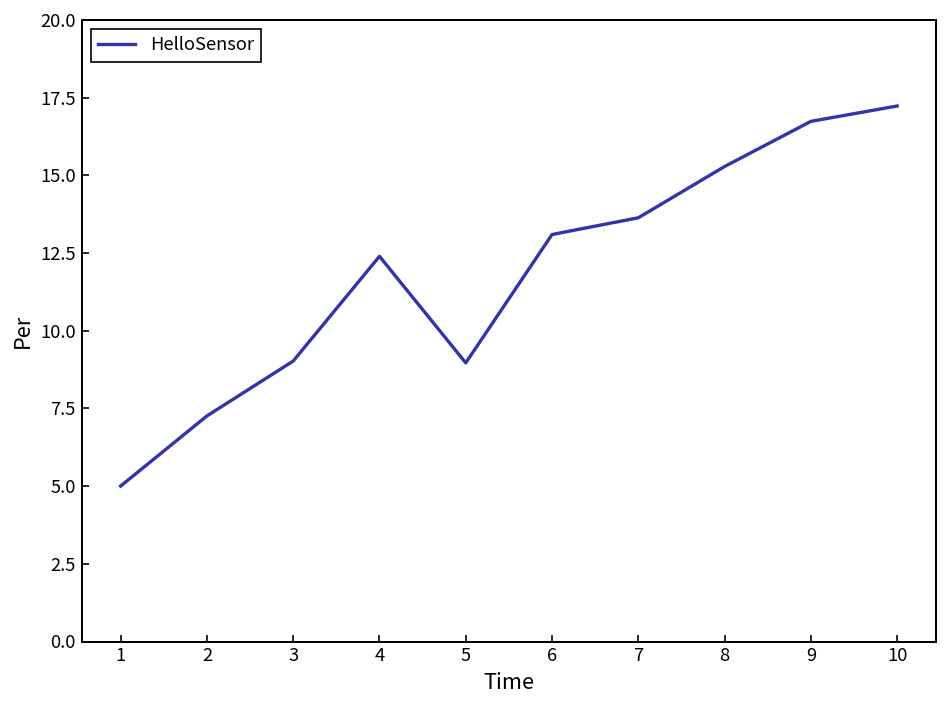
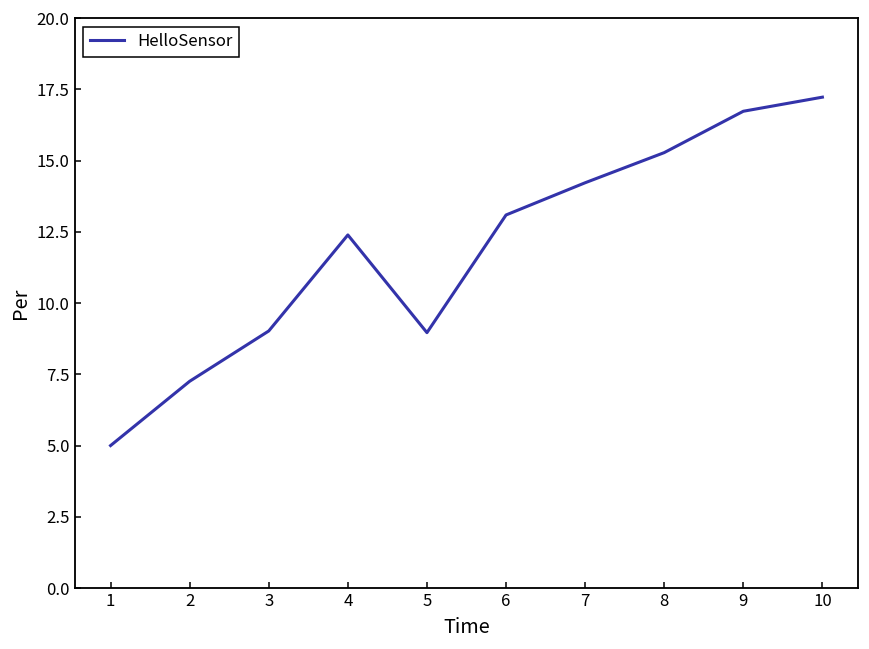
  {
    "1": 5.0,
    "2": 7.3,
    "3": 9.0,
    "4": 12.4,
    "5": 9.0,
    "6": 13.1,
-   "7": 13.6,
+   "7": 14.2,
    "8": 15.3,
    "9": 16.7,
    "10": 17.2
  }
